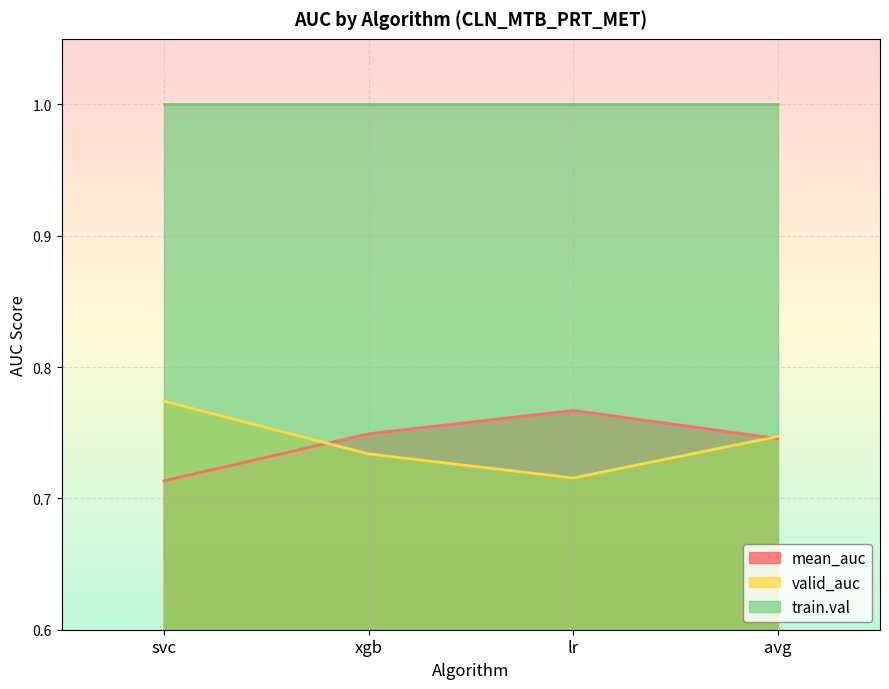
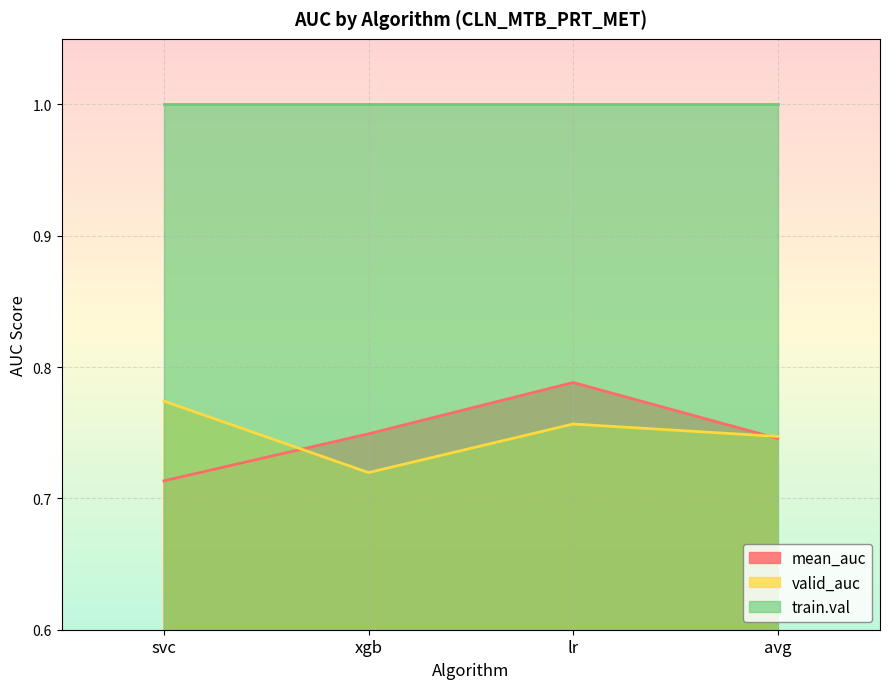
  {
    "mean_auc": {
      "svc": 0.713,
      "xgb": 0.749,
-     "lr": 0.767
+     "lr": 0.788
    },
    "valid_auc": {
      "svc": 0.774,
-     "xgb": 0.734,
-     "lr": 0.716
+     "xgb": 0.720,
+     "lr": 0.757
    },
    "train.val": {
      "svc": 1.000,
      "xgb": 1.000,
      "lr": 1.000,
      "avg": 1.000
    }
  }
